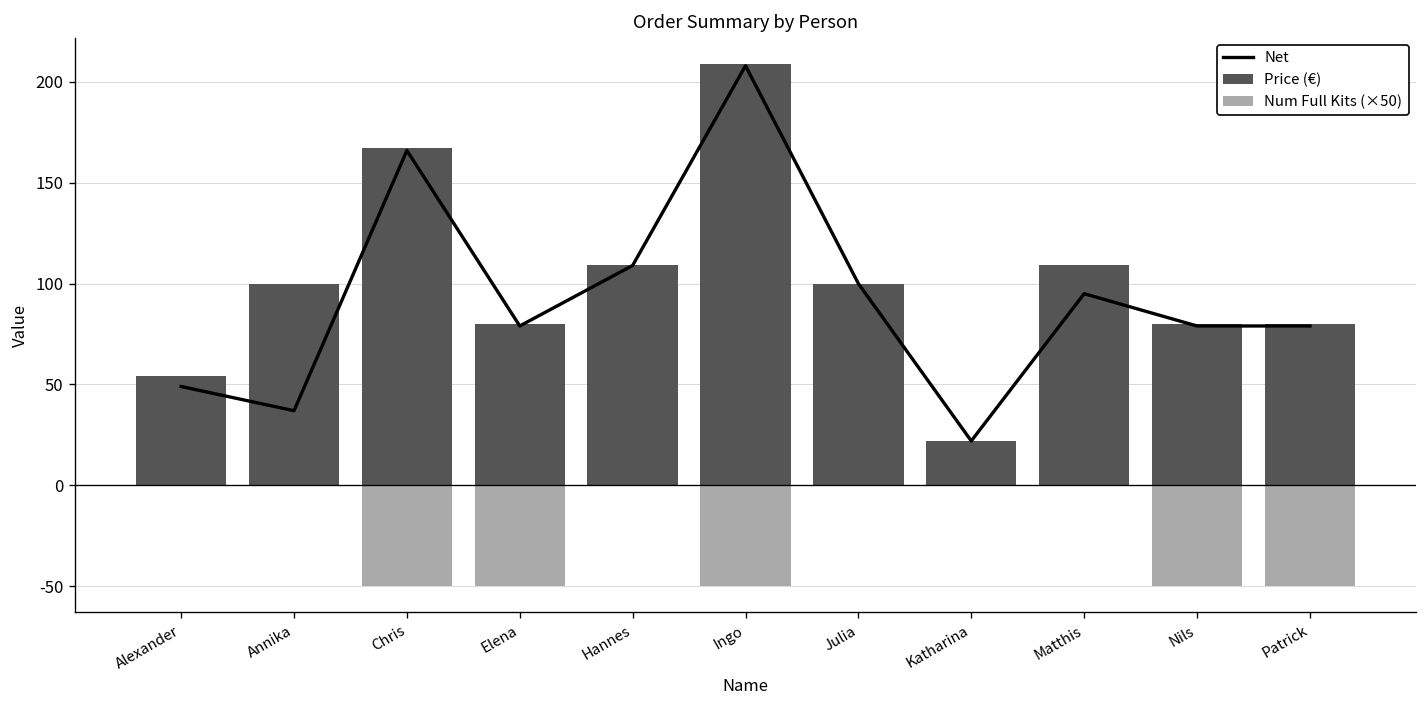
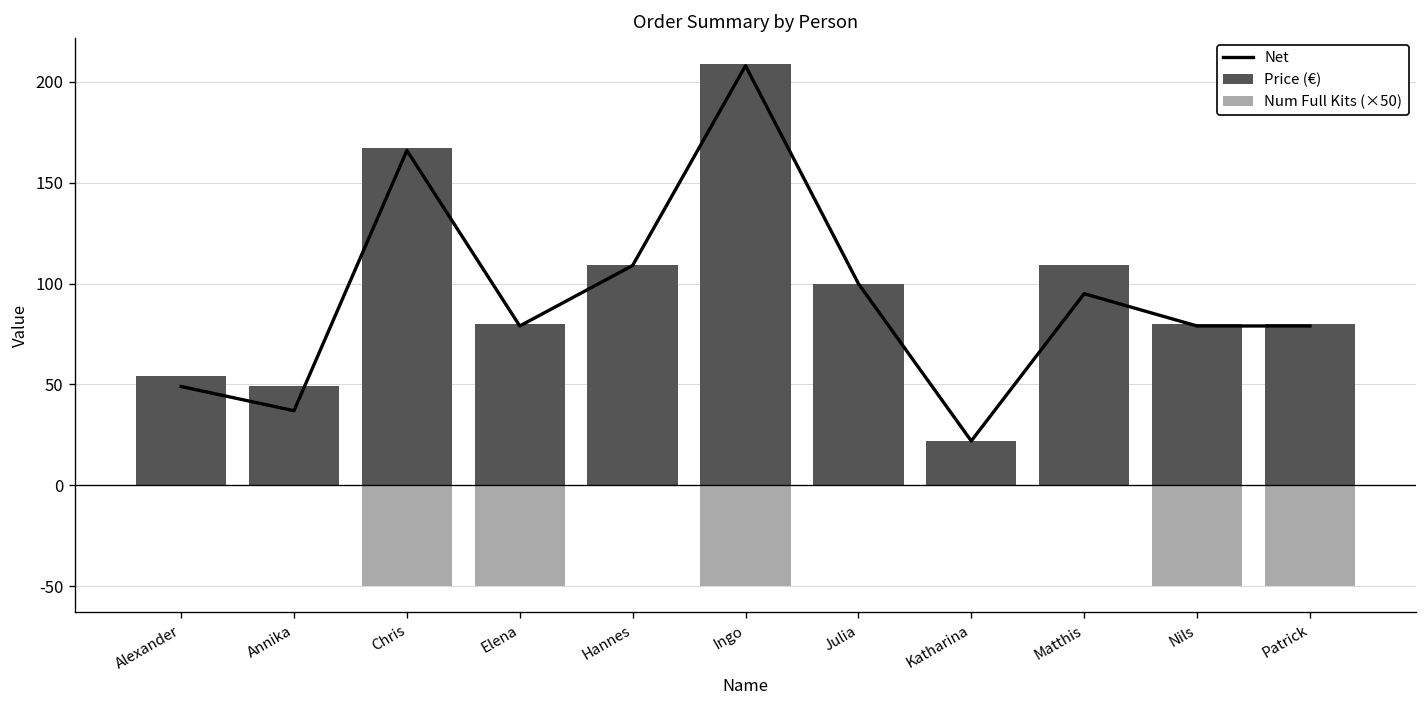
  {
    "Net": {
      "Alexander": 49,
      "Annika": 37,
      "Chris": 166,
      "Elena": 79,
      "Hannes": 109,
      "Ingo": 208,
      "Julia": 100,
      "Katharina": 22,
      "Matthis": 95,
      "Nils": 79,
      "Patrick": 79
    },
    "Price (€)": {
      "Alexander": 54,
-     "Annika": 100,
+     "Annika": 49,
      "Chris": 167,
      "Elena": 80,
      "Hannes": 109,
      "Ingo": 209,
      "Julia": 100,
      "Katharina": 22,
      "Matthis": 109,
      "Nils": 80,
      "Patrick": 80
    },
    "Num Full Kits (×50)": {
      "Alexander": 0,
      "Annika": 0,
      "Chris": -50,
      "Elena": -50,
      "Hannes": 0,
      "Ingo": -50,
      "Julia": 0,
      "Katharina": 0,
      "Matthis": 0,
      "Nils": -50,
      "Patrick": -50
    }
  }
